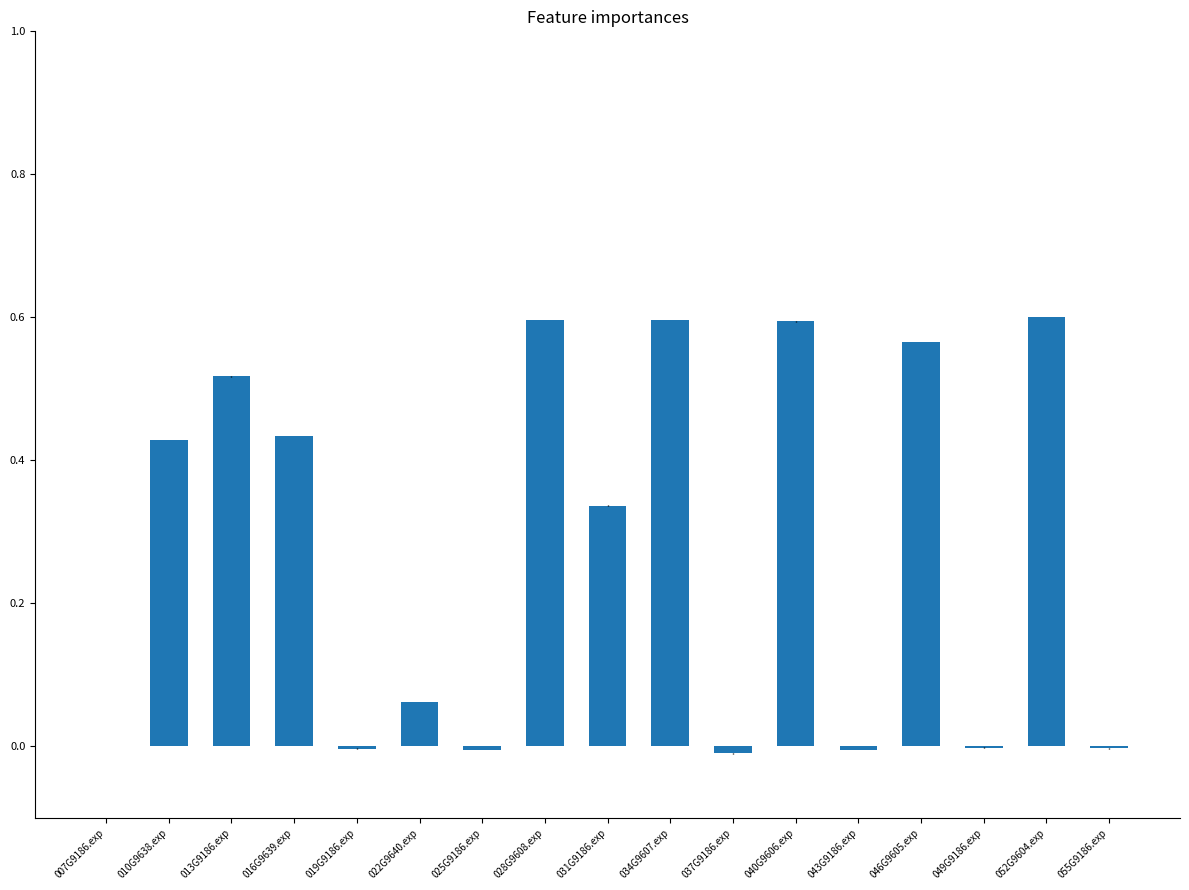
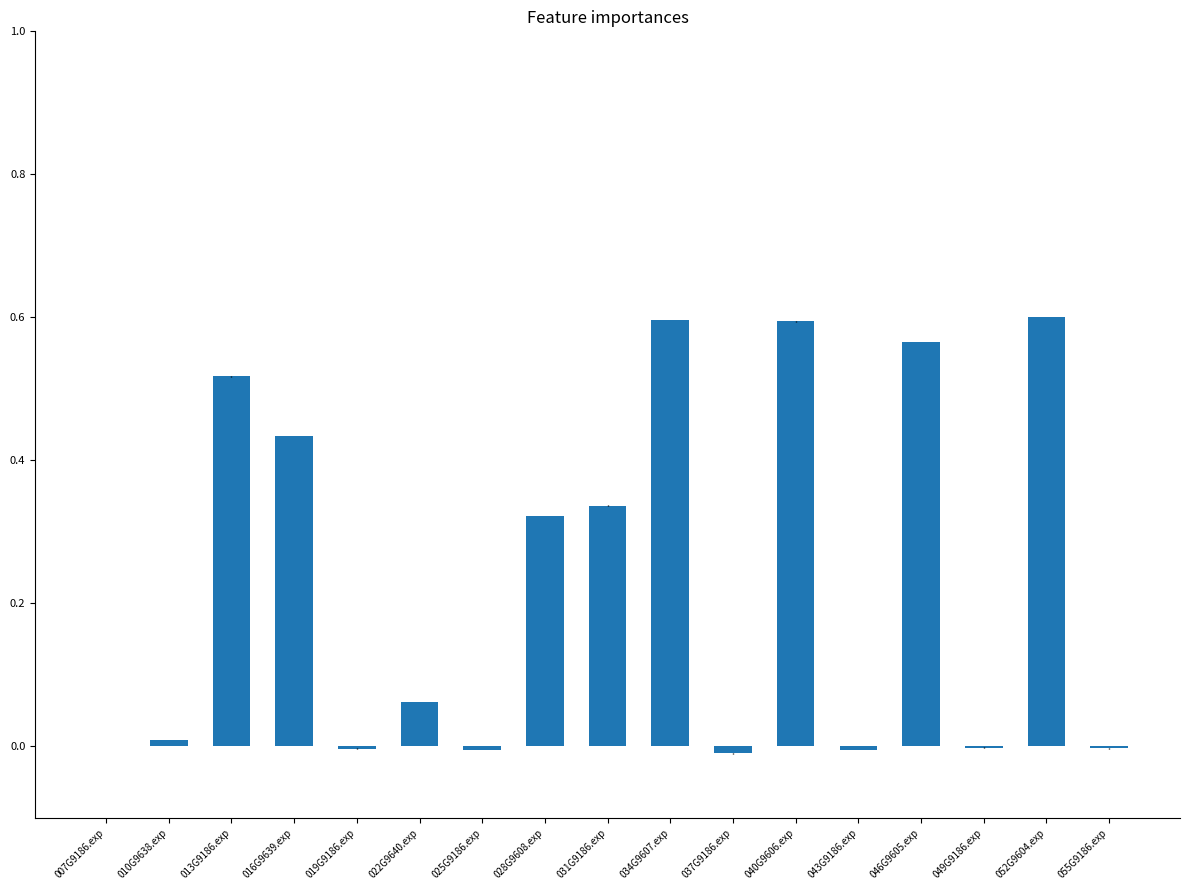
  {
-   "010G9638.exp": 0.43,
+   "010G9638.exp": 0.01,
    "013G9186.exp": 0.52,
    "016G9639.exp": 0.43,
    "022G9640.exp": 0.06,
    "025G9186.exp": -0.01,
-   "028G9608.exp": 0.60,
+   "028G9608.exp": 0.32,
    "031G9186.exp": 0.34,
    "034G9607.exp": 0.60,
    "037G9186.exp": -0.01,
    "040G9606.exp": 0.59,
    "043G9186.exp": -0.01,
    "046G9605.exp": 0.56,
    "052G9604.exp": 0.60
  }
